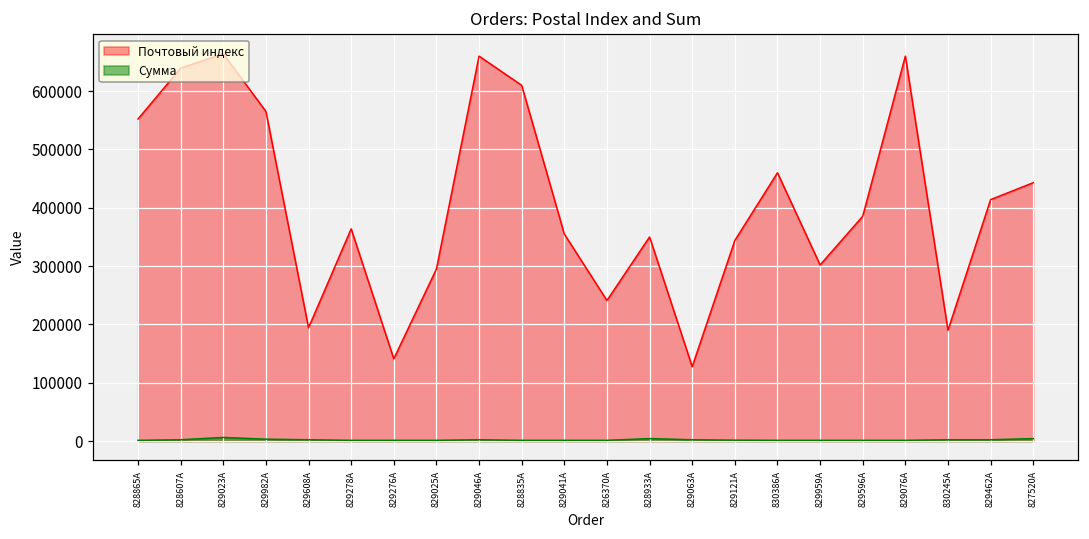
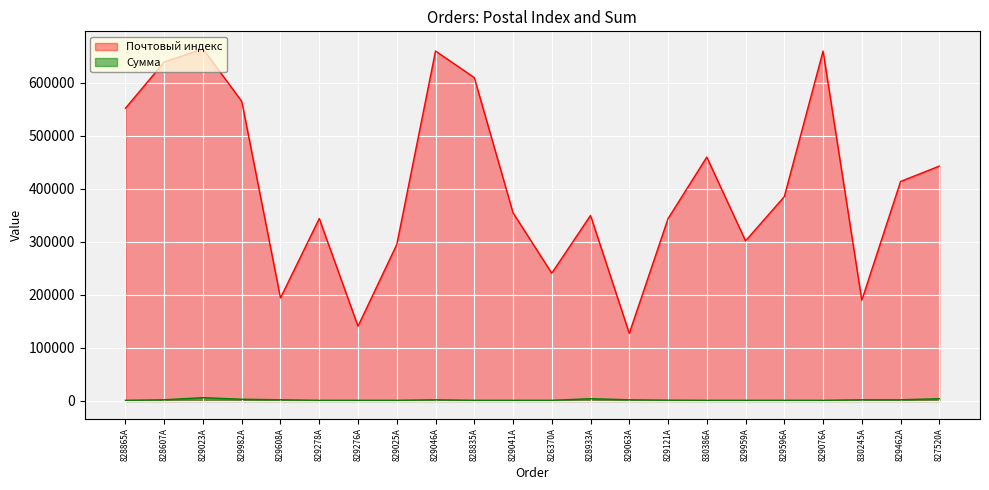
  {
    "Почтовый индекс": {
      "828865A": 550000,
      "829982A": 570000,
      "829608A": 190000,
-     "829278A": 360000,
+     "829278A": 340000,
      "829276A": 140000,
      "829025A": 300000,
      "829046A": 660000,
      "828835A": 610000,
      "829041A": 360000,
      "826370A": 240000,
      "828933A": 350000,
      "829063A": 130000,
      "829121A": 340000,
      "830386A": 460000,
      "829959A": 300000,
      "829596A": 390000,
      "829076A": 660000,
      "830245A": 190000,
      "829462A": 410000,
      "827520A": 440000
    },
    "Сумма": {
      "828865A": 0,
      "828607A": 0,
      "829023A": 10000,
      "829982A": 0,
      "829608A": 0,
      "829278A": 0,
      "829276A": 0,
      "829025A": 0,
      "829046A": 0,
      "828835A": 0,
      "829041A": 0,
      "826370A": 0,
      "828933A": 0,
      "829063A": 0,
      "829121A": 0,
      "830386A": 0,
      "829959A": 0,
      "829596A": 0,
      "829076A": 0,
      "830245A": 0,
      "829462A": 0,
      "827520A": 0
    }
  }
